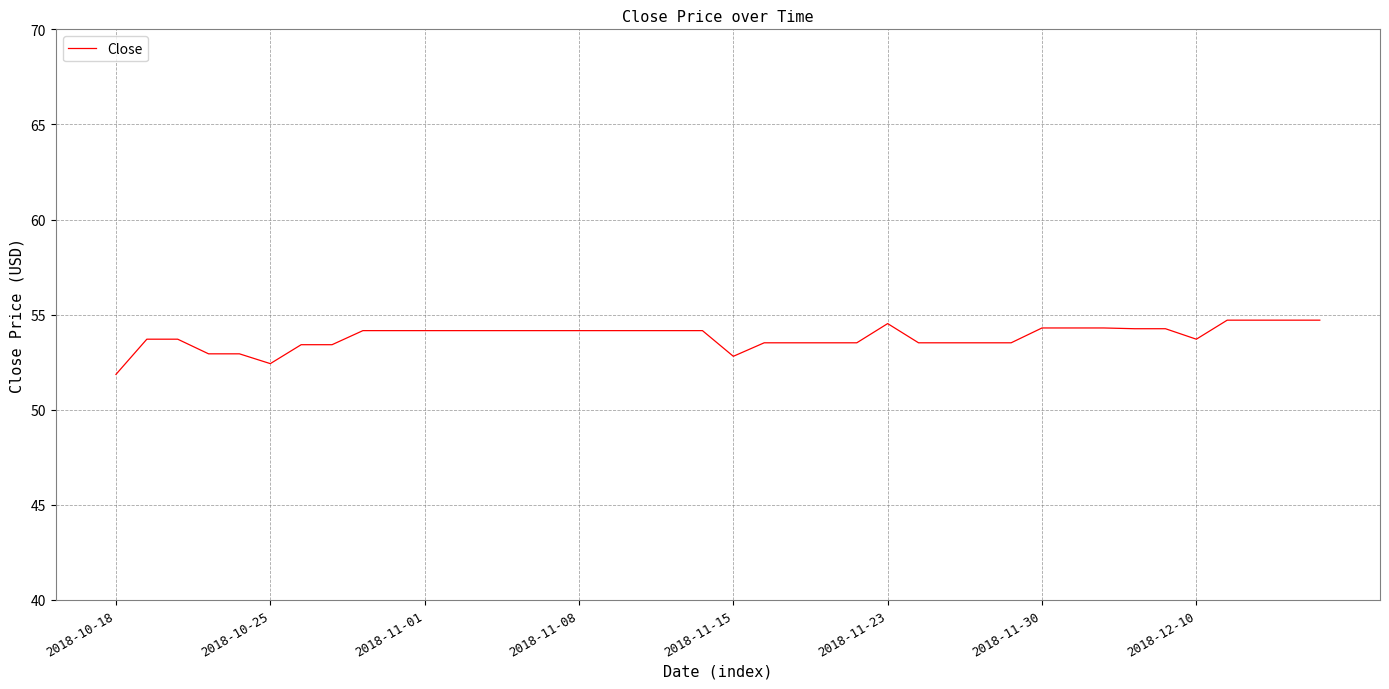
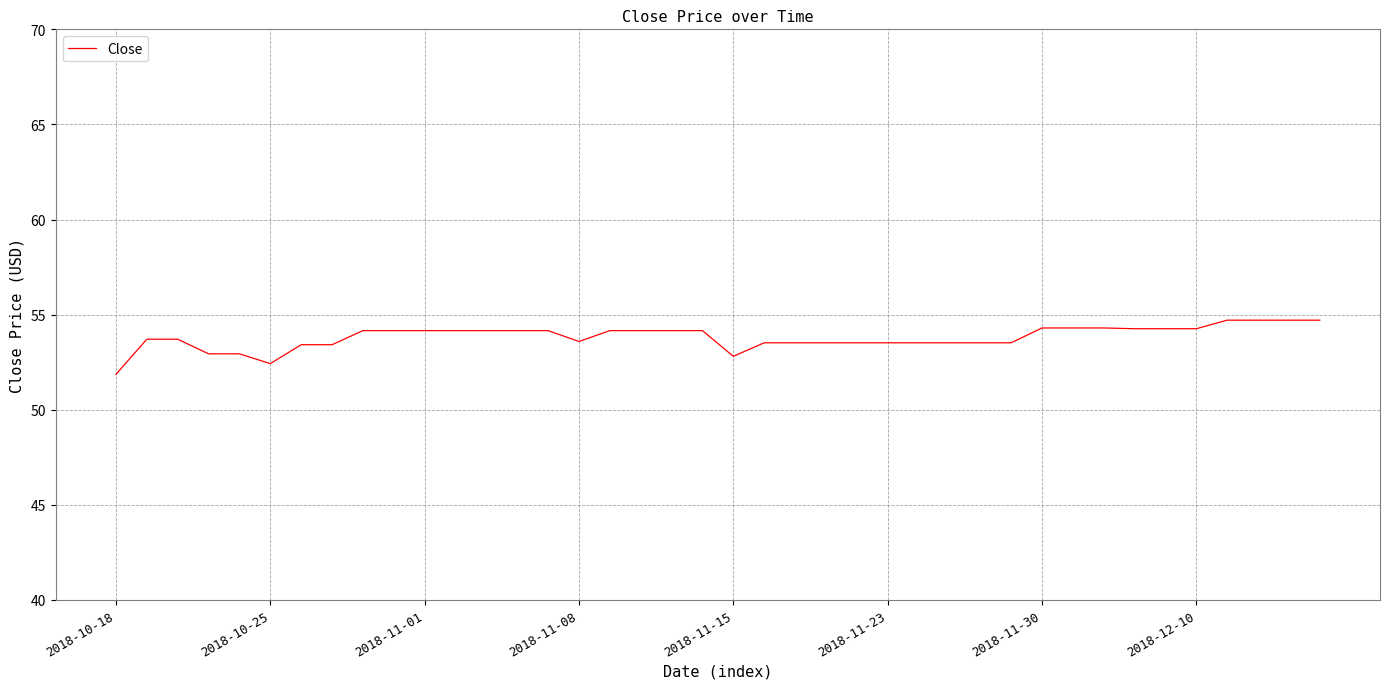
  {
    "2018-10-18": 51.9,
    "2018-10-25": 52.4,
    "2018-11-01": 54.2,
-   "2018-11-08": 54.2,
+   "2018-11-08": 53.6,
    "2018-11-15": 52.8,
-   "2018-11-23": 54.5,
+   "2018-11-23": 53.5,
    "2018-11-30": 54.3,
-   "2018-12-10": 53.7
+   "2018-12-10": 54.3
  }
